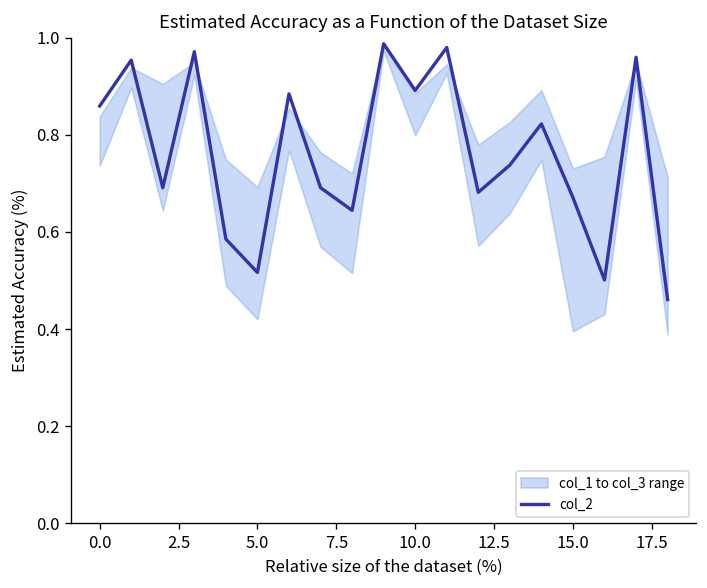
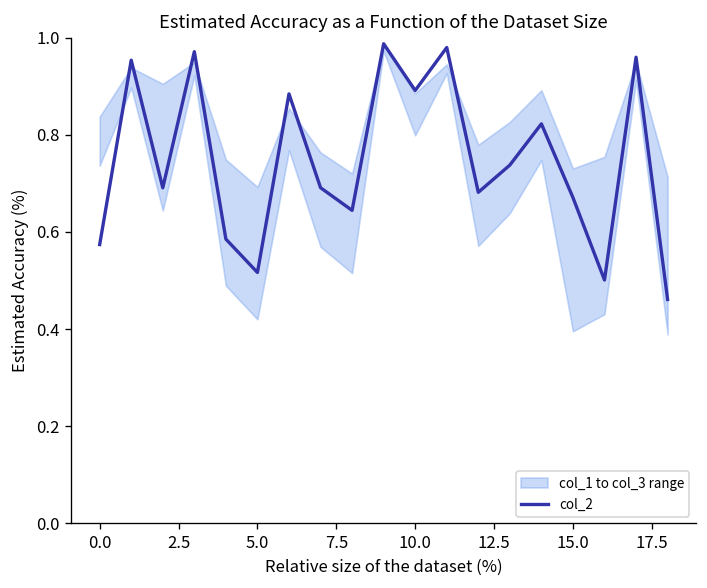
  {
    "col_2": {
-     "0.0": 0.86,
+     "0.0": 0.57,
      "5.0": 0.52,
      "15.0": 0.67
    }
  }
